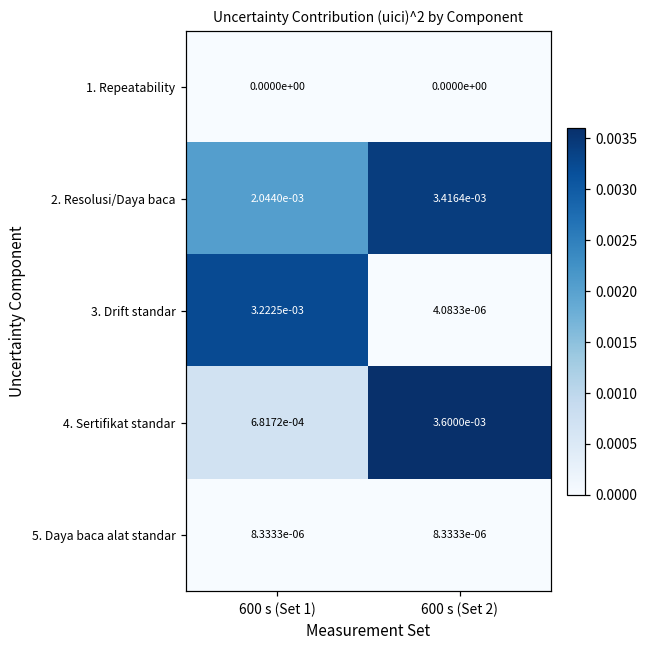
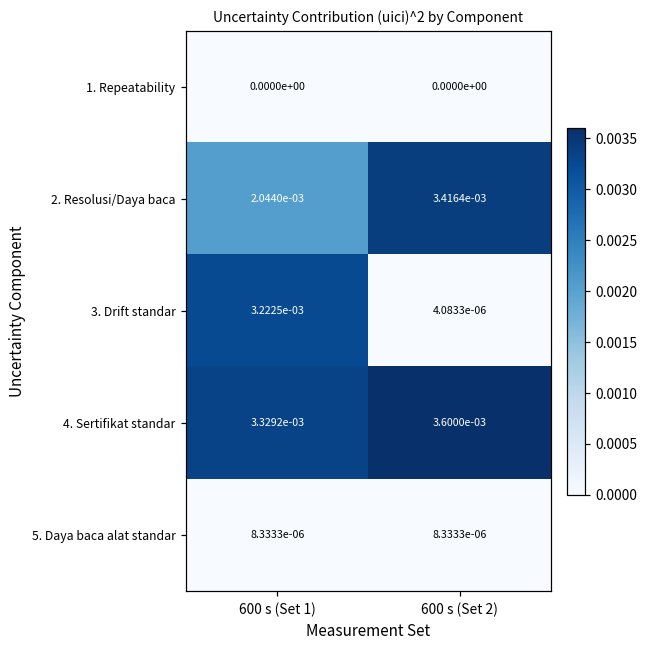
  {
    "1. Repeatability": {
      "600 s (Set 1)": "0.0000e+00",
      "600 s (Set 2)": "0.0000e+00"
    },
    "2. Resolusi/Daya baca": {
      "600 s (Set 1)": "2.0440e-03",
      "600 s (Set 2)": "3.4164e-03"
    },
    "3. Drift standar": {
      "600 s (Set 1)": "3.2225e-03",
      "600 s (Set 2)": "4.0833e-06"
    },
    "4. Sertifikat standar": {
-     "600 s (Set 1)": "6.8172e-04",
+     "600 s (Set 1)": "3.3292e-03",
      "600 s (Set 2)": "3.6000e-03"
    },
    "5. Daya baca alat standar": {
      "600 s (Set 1)": "8.3333e-06",
      "600 s (Set 2)": "8.3333e-06"
    }
  }
